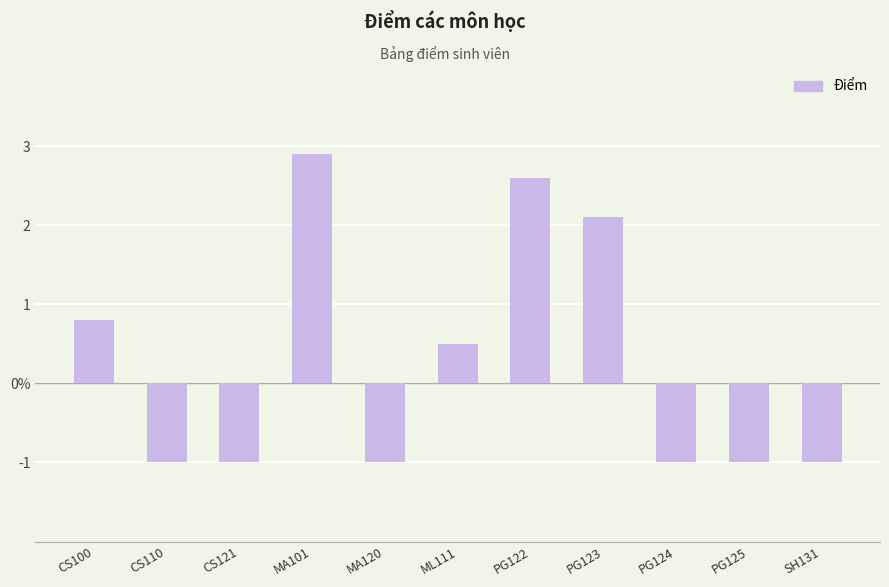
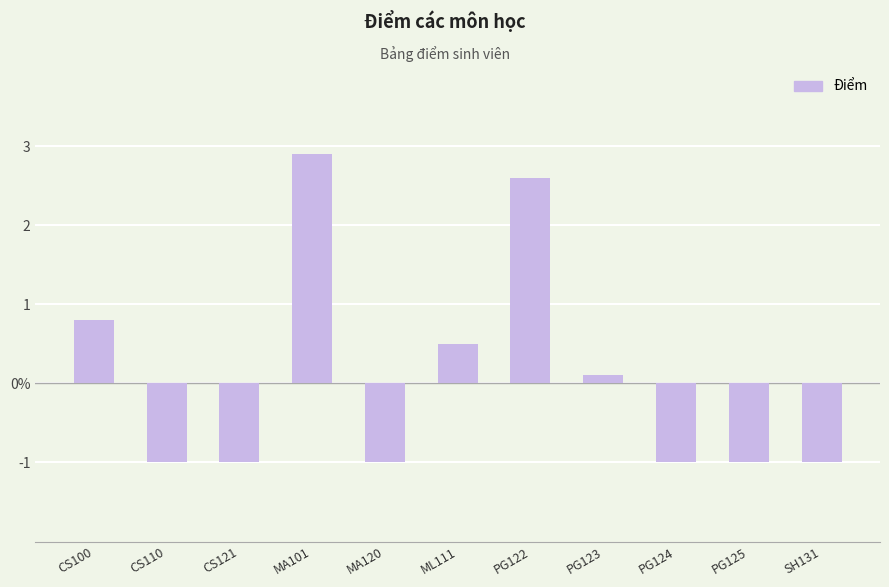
  {
    "CS100": 0.8,
    "CS110": -1.0,
    "CS121": -1.0,
    "MA101": 2.9,
    "MA120": -1.0,
    "ML111": 0.5,
    "PG122": 2.6,
-   "PG123": 2.1,
+   "PG123": 0.1,
    "PG124": -1.0,
    "PG125": -1.0,
    "SH131": -1.0
  }
